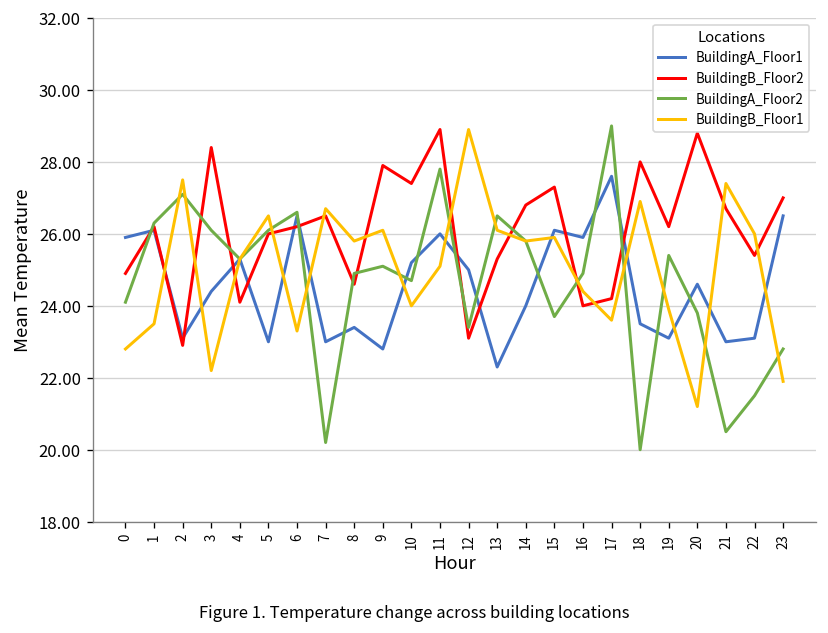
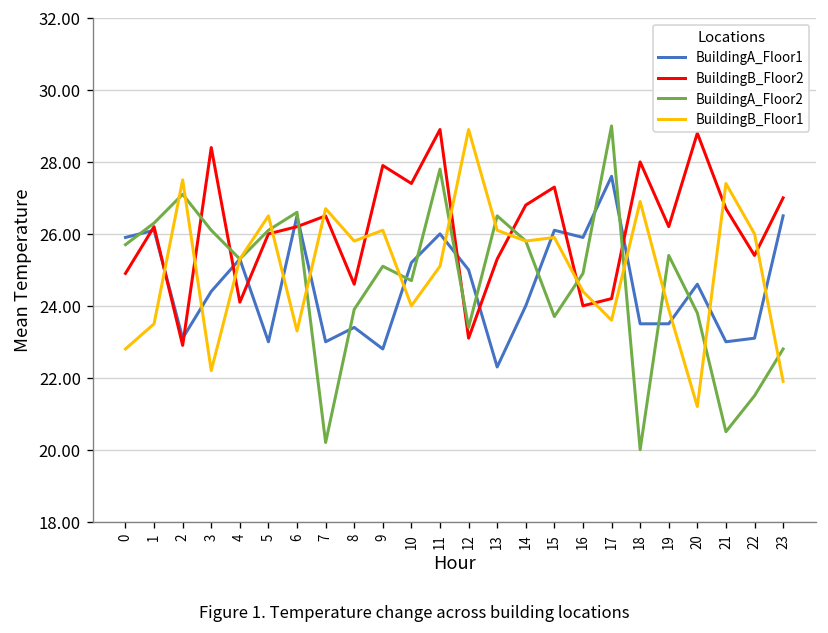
  {
    "BuildingA_Floor1": {
      "0": 25.9,
      "1": 26.1,
      "2": 23.1,
      "3": 24.4,
      "5": 23.0,
      "6": 26.5,
      "7": 23.0,
      "8": 23.4,
      "9": 22.8,
      "10": 25.2,
      "11": 26.0,
      "12": 25.0,
      "13": 22.3,
      "14": 24.0,
      "15": 26.1,
      "16": 25.9,
      "17": 27.6,
      "18": 23.5,
-     "19": 23.1,
+     "19": 23.5,
      "20": 24.6,
      "21": 23.0,
      "22": 23.1,
      "23": 26.5
    },
    "BuildingB_Floor2": {
      "0": 24.9,
      "1": 26.2,
      "2": 22.9,
      "3": 28.4,
      "4": 24.1,
      "5": 26.0,
      "6": 26.2,
      "7": 26.5,
      "8": 24.6,
      "9": 27.9,
      "10": 27.4,
      "11": 28.9,
      "12": 23.1,
      "13": 25.3,
      "14": 26.8,
      "15": 27.3,
      "16": 24.0,
      "17": 24.2,
      "18": 28.0,
      "19": 26.2,
      "20": 28.8,
      "21": 26.7,
      "22": 25.4,
      "23": 27.0
    },
    "BuildingA_Floor2": {
-     "0": 24.1,
+     "0": 25.7,
      "1": 26.3,
      "2": 27.1,
      "3": 26.1,
      "5": 26.1,
      "6": 26.6,
      "7": 20.2,
-     "8": 24.9,
+     "8": 23.9,
      "9": 25.1,
      "10": 24.7,
      "11": 27.8,
      "12": 23.4,
      "13": 26.5,
      "15": 23.7,
      "16": 24.9,
      "17": 29.0,
      "18": 20.0,
      "19": 25.4,
      "20": 23.8,
      "21": 20.5,
      "22": 21.5,
      "23": 22.8
    },
    "BuildingB_Floor1": {
      "0": 22.8,
      "1": 23.5,
      "2": 27.5,
      "3": 22.2,
      "5": 26.5,
      "6": 23.3,
      "7": 26.7,
      "8": 25.8,
      "9": 26.1,
      "10": 24.0,
      "11": 25.1,
      "12": 28.9,
      "13": 26.1,
      "15": 25.9,
      "16": 24.4,
      "17": 23.6,
      "18": 26.9,
      "19": 23.9,
      "20": 21.2,
      "21": 27.4,
      "22": 26.0,
      "23": 21.9
    }
  }
